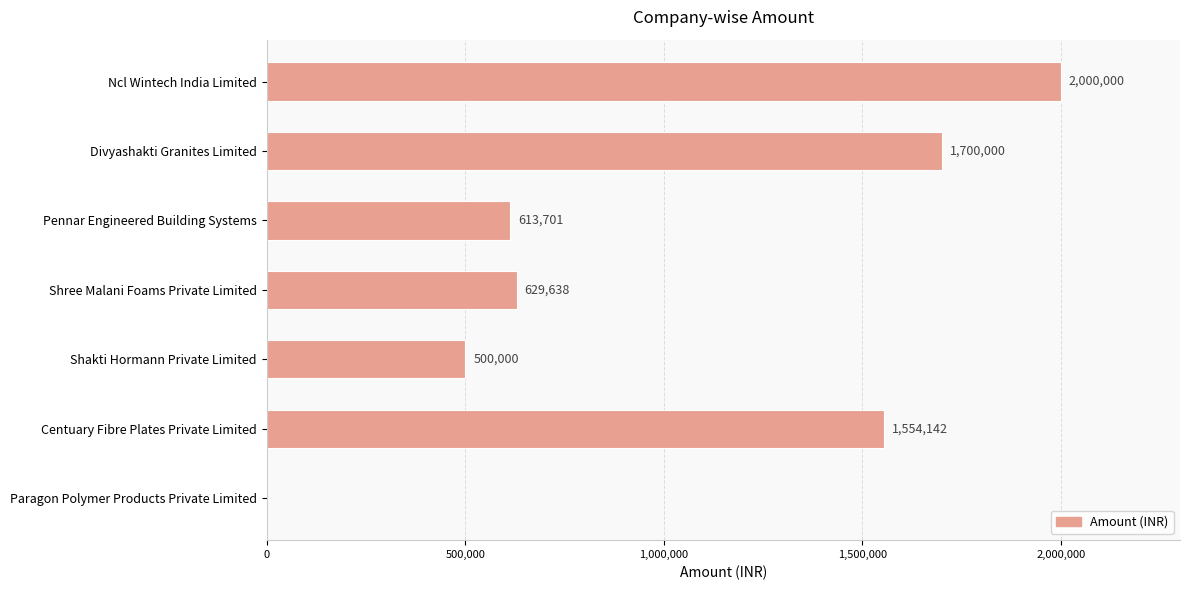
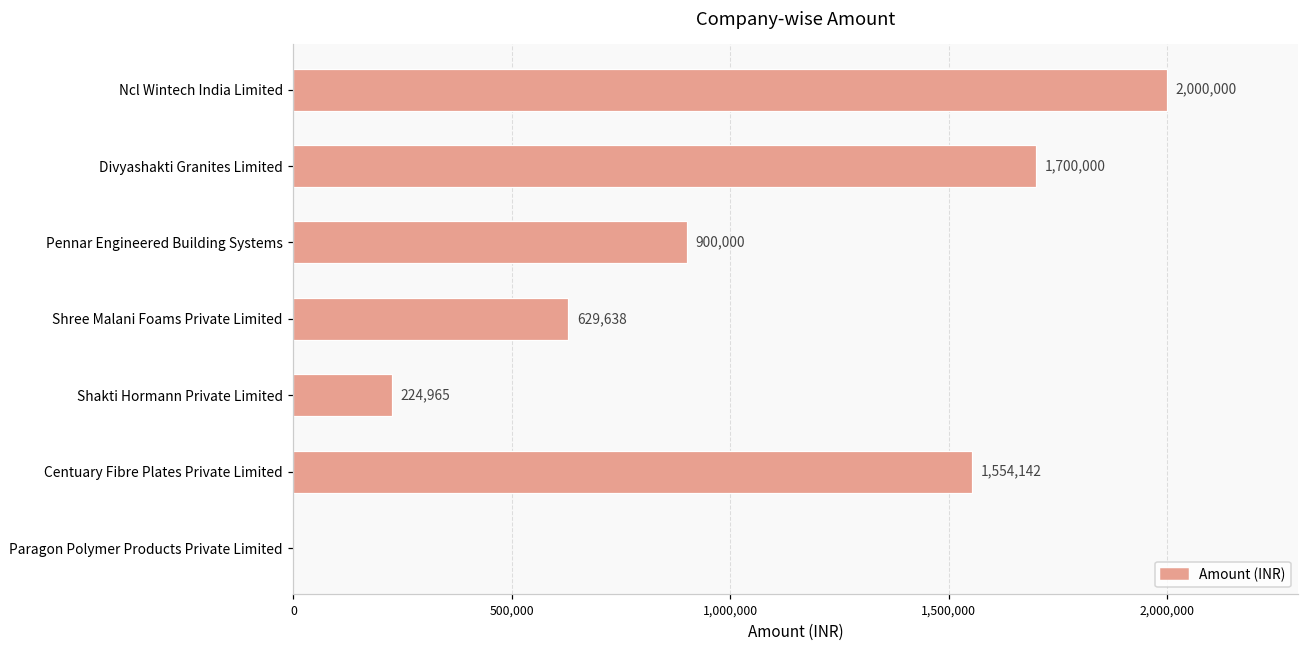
  {
    "Ncl Wintech India Limited": "2,000,000",
    "Divyashakti Granites Limited": "1,700,000",
-   "Pennar Engineered Building Systems": "613,701",
+   "Pennar Engineered Building Systems": "900,000",
    "Shree Malani Foams Private Limited": "629,638",
-   "Shakti Hormann Private Limited": "500,000",
+   "Shakti Hormann Private Limited": "224,965",
    "Centuary Fibre Plates Private Limited": "1,554,142"
  }
